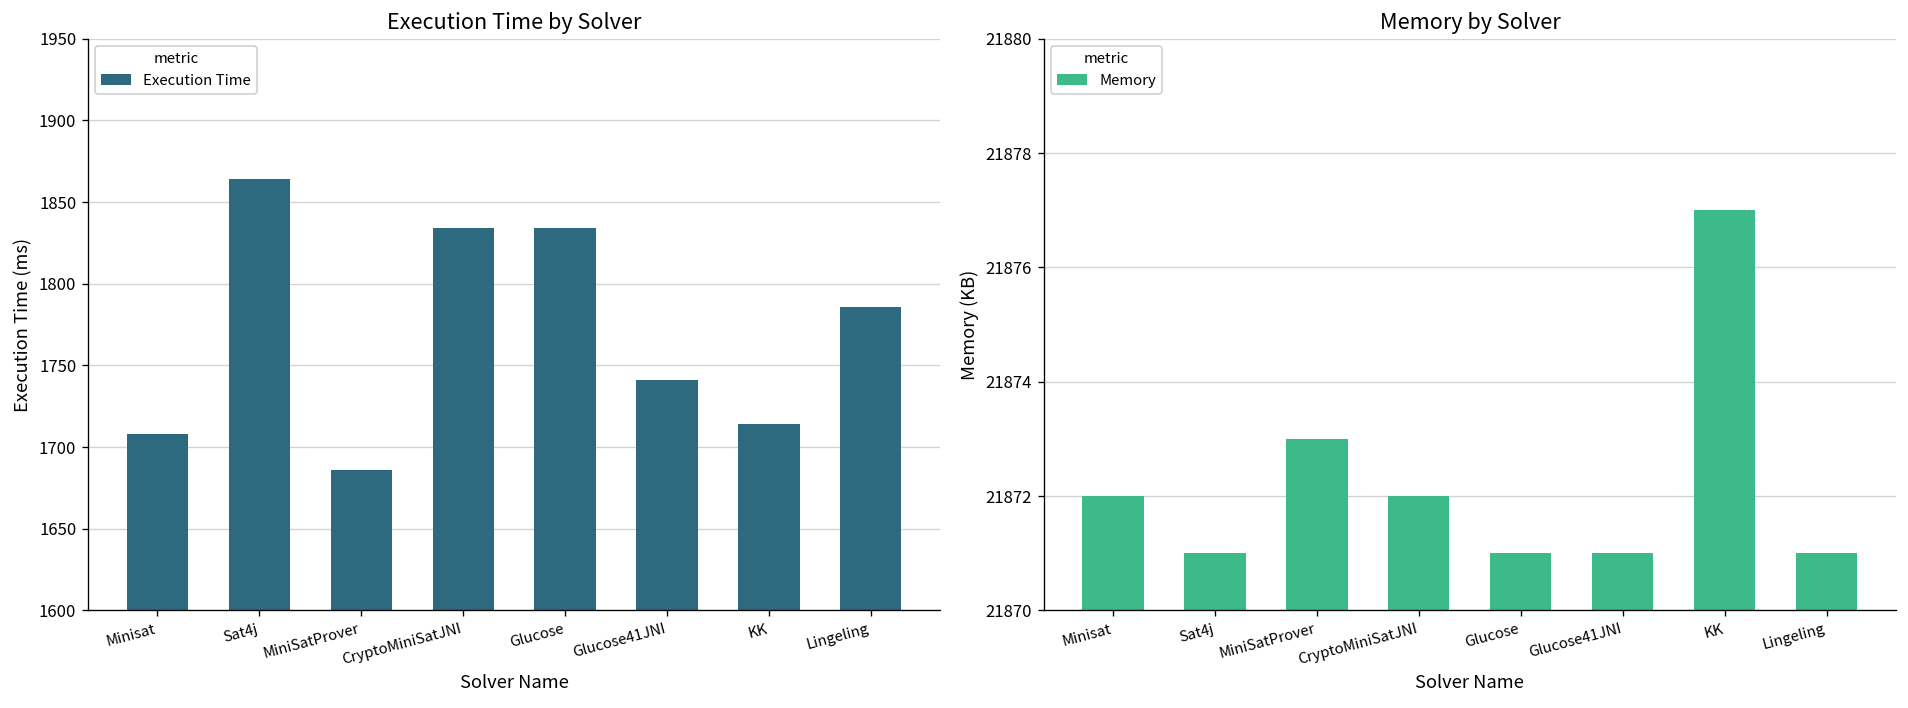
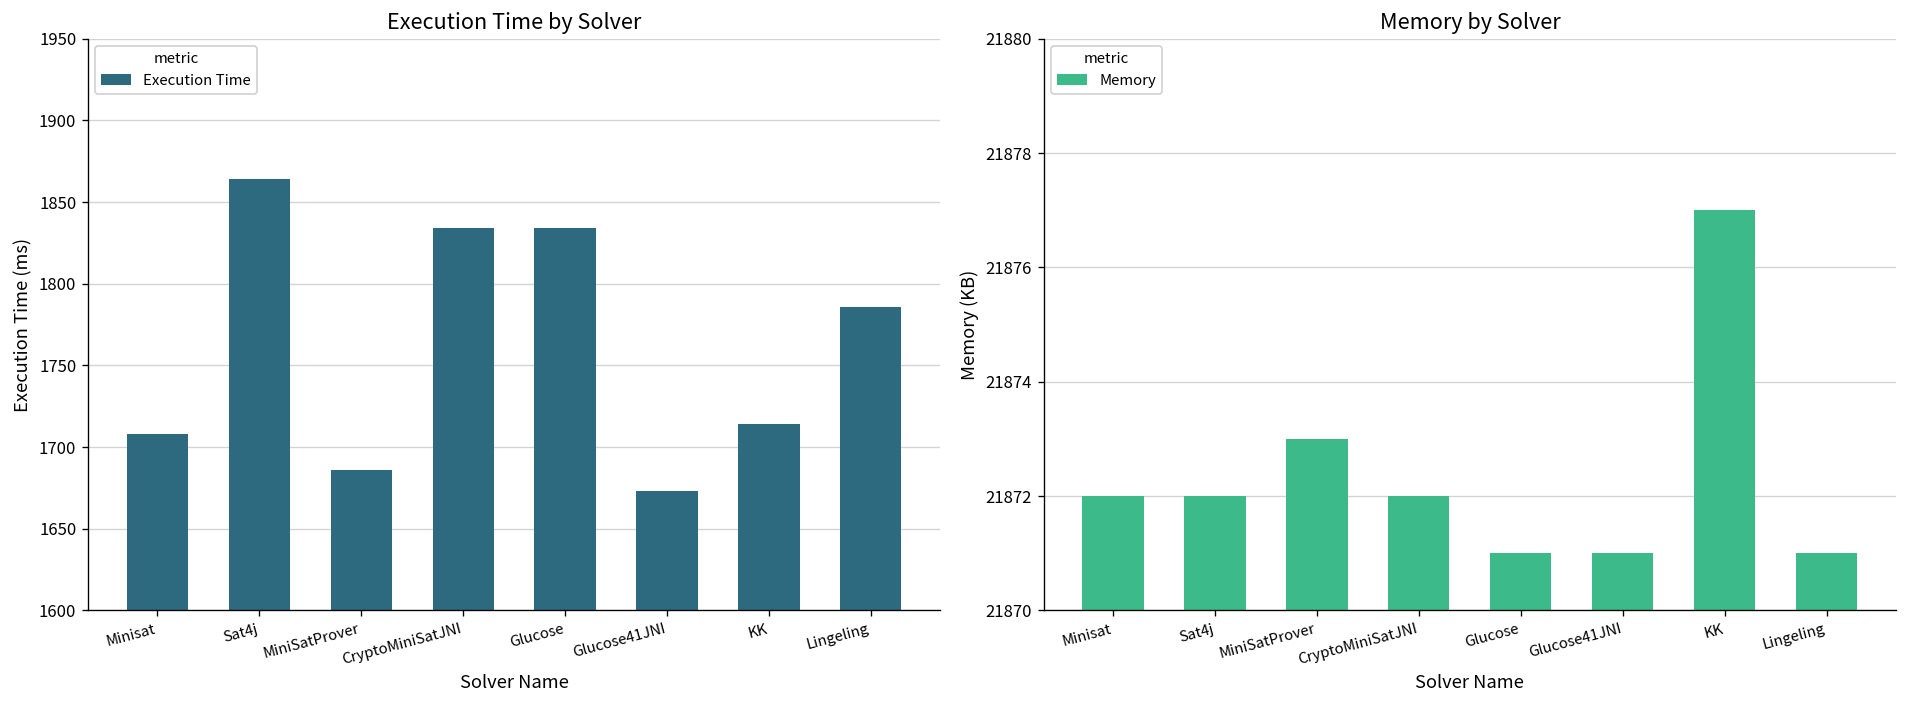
  {
    "Execution Time by Solver": {
      "Minisat": 1708,
      "Sat4j": 1864,
      "MiniSatProver": 1686,
      "CryptoMiniSatJNI": 1834,
      "Glucose": 1834,
-     "Glucose41JNI": 1741,
+     "Glucose41JNI": 1673,
      "KK": 1714,
      "Lingeling": 1786
    },
    "Memory by Solver": {
      "Minisat": 21872,
-     "Sat4j": 21871,
+     "Sat4j": 21872,
      "MiniSatProver": 21873,
      "CryptoMiniSatJNI": 21872,
      "Glucose": 21871,
      "Glucose41JNI": 21871,
      "KK": 21877,
      "Lingeling": 21871
    }
  }
